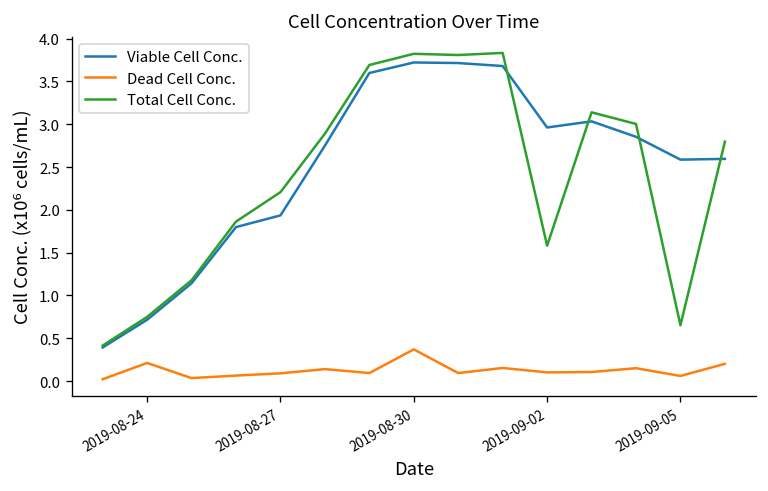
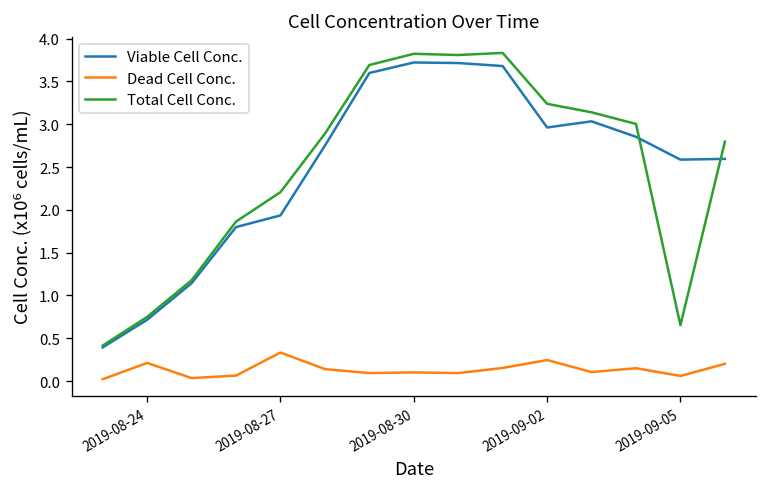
  {
    "Viable Cell Conc.": {
      "2019-08-27": 1.9,
      "2019-08-30": 3.7,
      "2019-09-02": 3.0,
      "2019-09-05": 2.6
    },
    "Dead Cell Conc.": {
      "2019-08-24": 0.2,
-     "2019-08-27": 0.1,
-     "2019-08-30": 0.4,
-     "2019-09-02": 0.1,
+     "2019-08-27": 0.3,
+     "2019-08-30": 0.1,
+     "2019-09-02": 0.2,
      "2019-09-05": 0.1
    },
    "Total Cell Conc.": {
      "2019-08-27": 2.2,
      "2019-08-30": 3.8,
-     "2019-09-02": 1.6,
+     "2019-09-02": 3.2,
      "2019-09-05": 0.7
    }
  }
